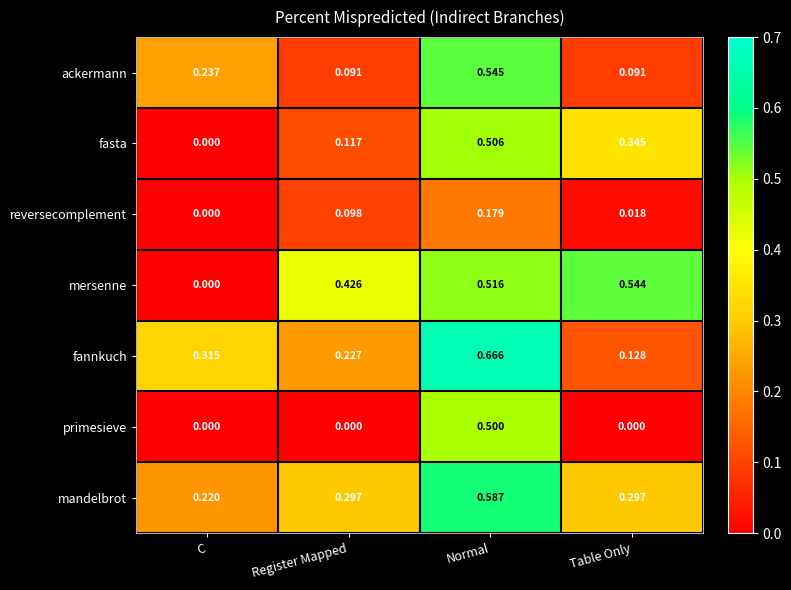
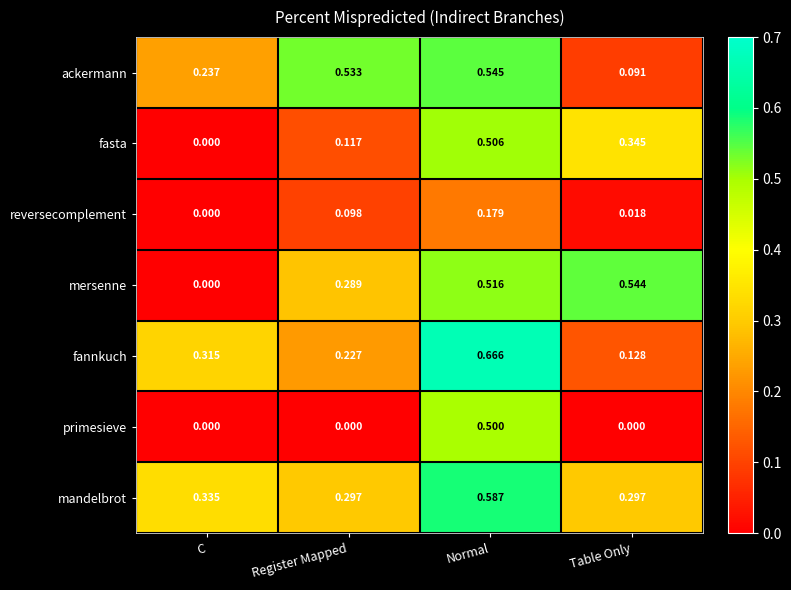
  {
    "ackermann": {
      "C": 0.237,
-     "Register Mapped": 0.091,
+     "Register Mapped": 0.533,
      "Normal": 0.545,
      "Table Only": 0.091
    },
    "fasta": {
      "C": 0.000,
      "Register Mapped": 0.117,
      "Normal": 0.506,
      "Table Only": 0.345
    },
    "reversecomplement": {
      "C": 0.000,
      "Register Mapped": 0.098,
      "Normal": 0.179,
      "Table Only": 0.018
    },
    "mersenne": {
      "C": 0.000,
-     "Register Mapped": 0.426,
+     "Register Mapped": 0.289,
      "Normal": 0.516,
      "Table Only": 0.544
    },
    "fannkuch": {
      "C": 0.315,
      "Register Mapped": 0.227,
      "Normal": 0.666,
      "Table Only": 0.128
    },
    "primesieve": {
      "C": 0.000,
      "Register Mapped": 0.000,
      "Normal": 0.500,
      "Table Only": 0.000
    },
    "mandelbrot": {
-     "C": 0.220,
+     "C": 0.335,
      "Register Mapped": 0.297,
      "Normal": 0.587,
      "Table Only": 0.297
    }
  }
